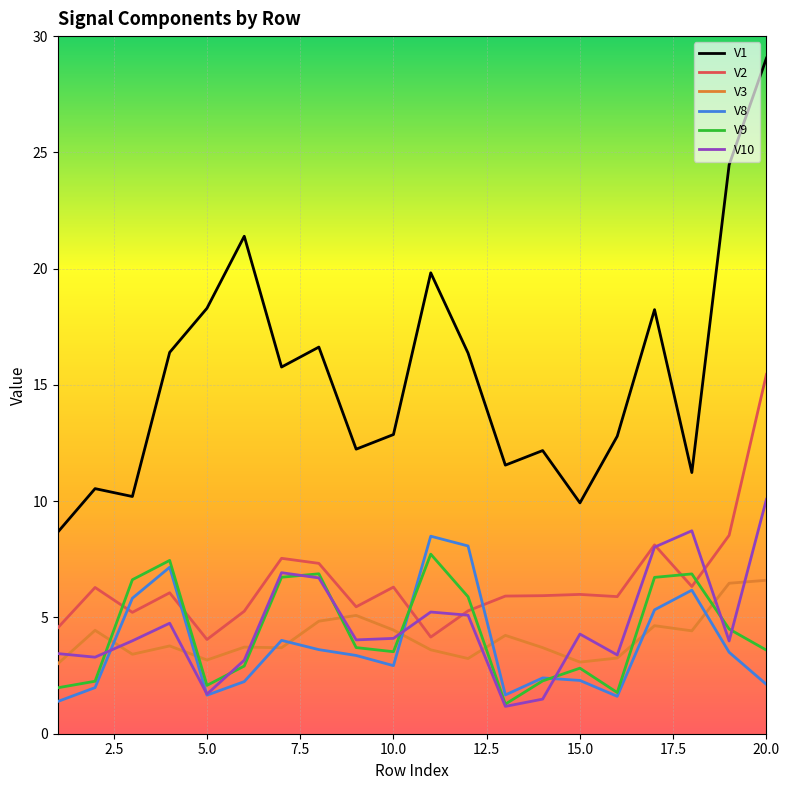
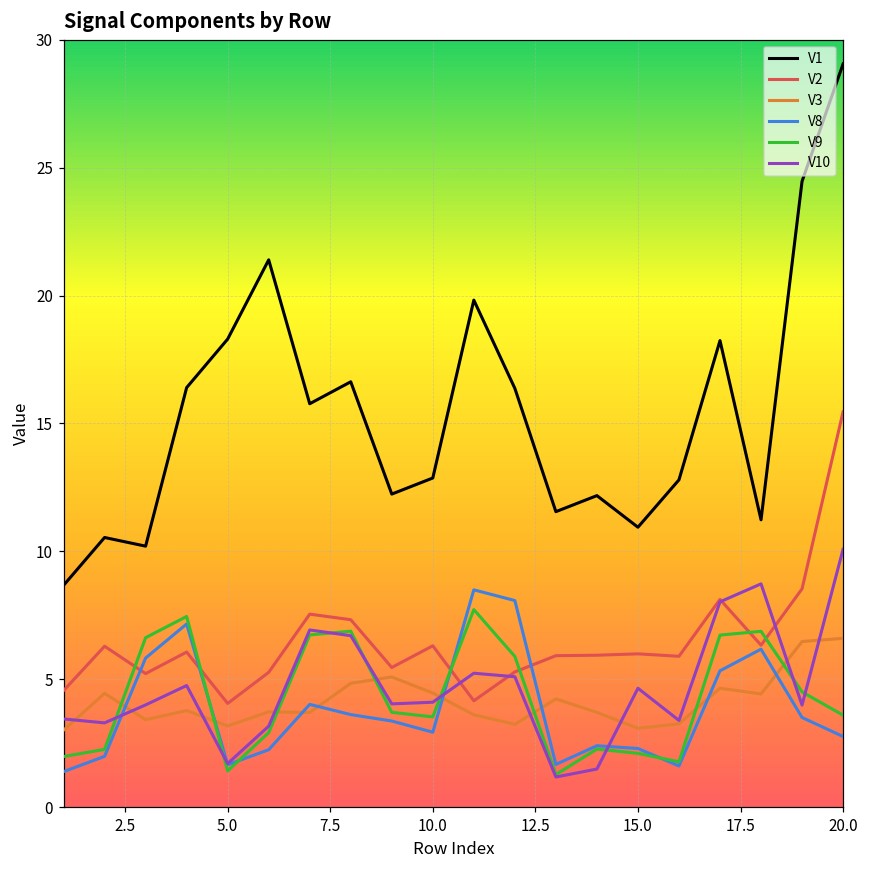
  {
    "V1": {
      "5.0": 18.3,
      "10.0": 12.9,
-     "15.0": 9.9,
+     "15.0": 10.9,
      "20.0": 29.1
    },
    "V8": {
      "10.0": 2.9,
      "15.0": 2.3,
-     "20.0": 2.1
+     "20.0": 2.8
    },
    "V9": {
-     "5.0": 2.1,
+     "5.0": 1.4,
      "10.0": 3.5,
-     "15.0": 2.8,
+     "15.0": 2.1,
      "20.0": 3.6
    },
    "V10": {
      "10.0": 4.1,
-     "15.0": 4.3,
+     "15.0": 4.6,
      "20.0": 10.1
    }
  }
